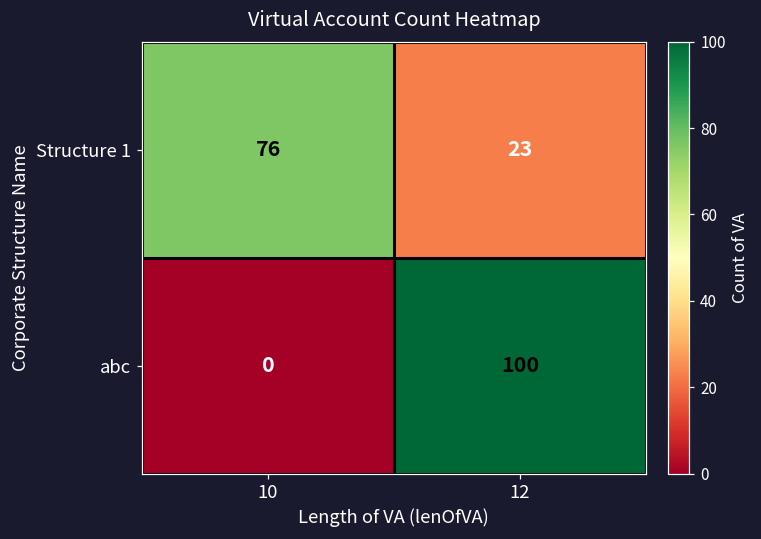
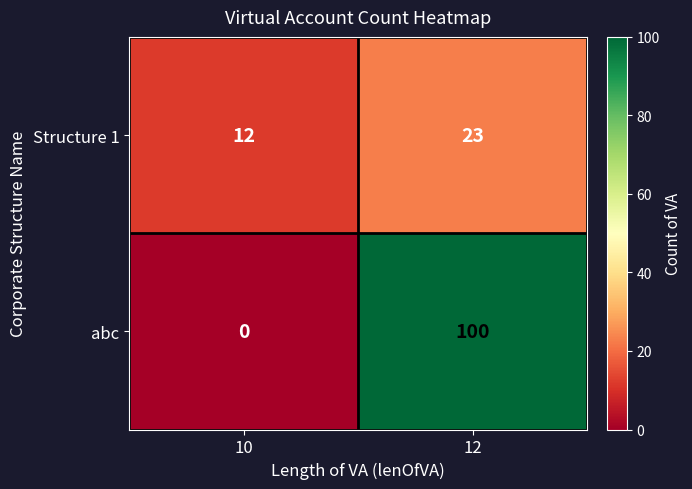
  {
    "Structure 1": {
-     "10": 76,
+     "10": 12,
      "12": 23
    },
    "abc": {
      "10": 0,
      "12": 100
    }
  }
